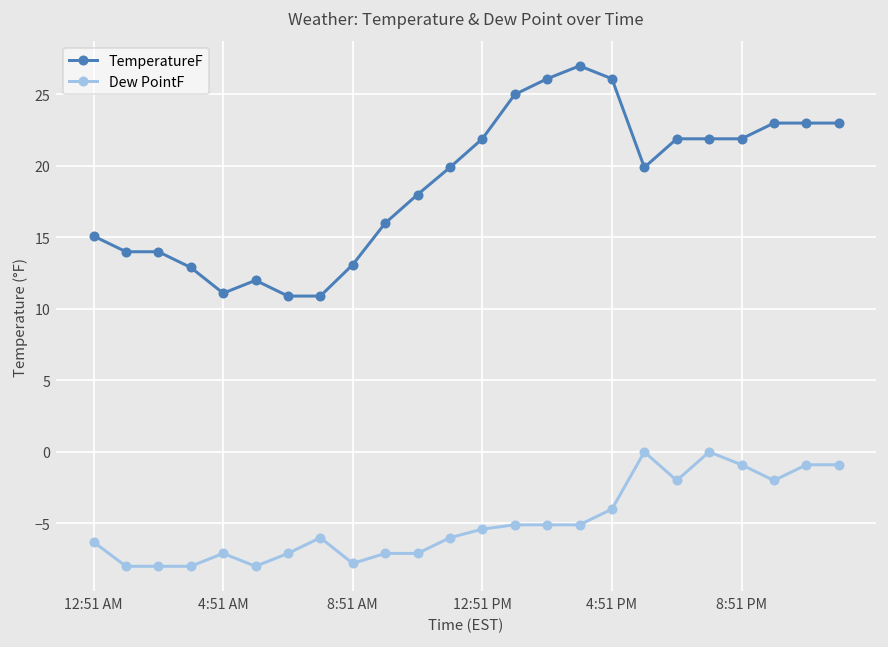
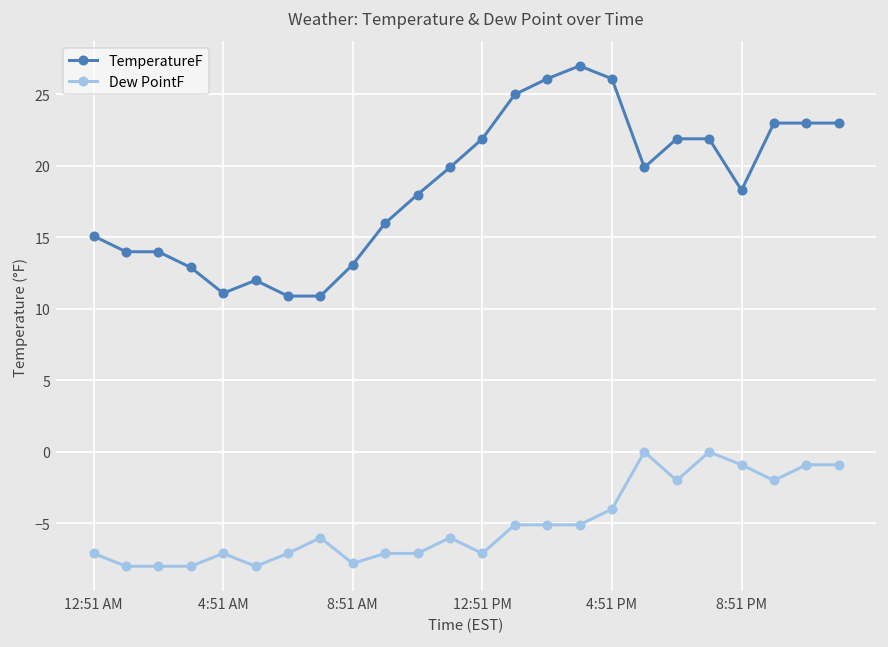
  {
    "TemperatureF": {
      "12:51 AM": 15.1,
      "4:51 AM": 11.1,
      "8:51 AM": 13.1,
      "12:51 PM": 21.9,
      "4:51 PM": 26.1,
-     "8:51 PM": 21.9
+     "8:51 PM": 18.3
    },
    "Dew PointF": {
-     "12:51 AM": -6.3,
+     "12:51 AM": -7.1,
      "4:51 AM": -7.1,
      "8:51 AM": -7.8,
-     "12:51 PM": -5.4,
+     "12:51 PM": -7.1,
      "4:51 PM": -4.0,
      "8:51 PM": -0.9
    }
  }
